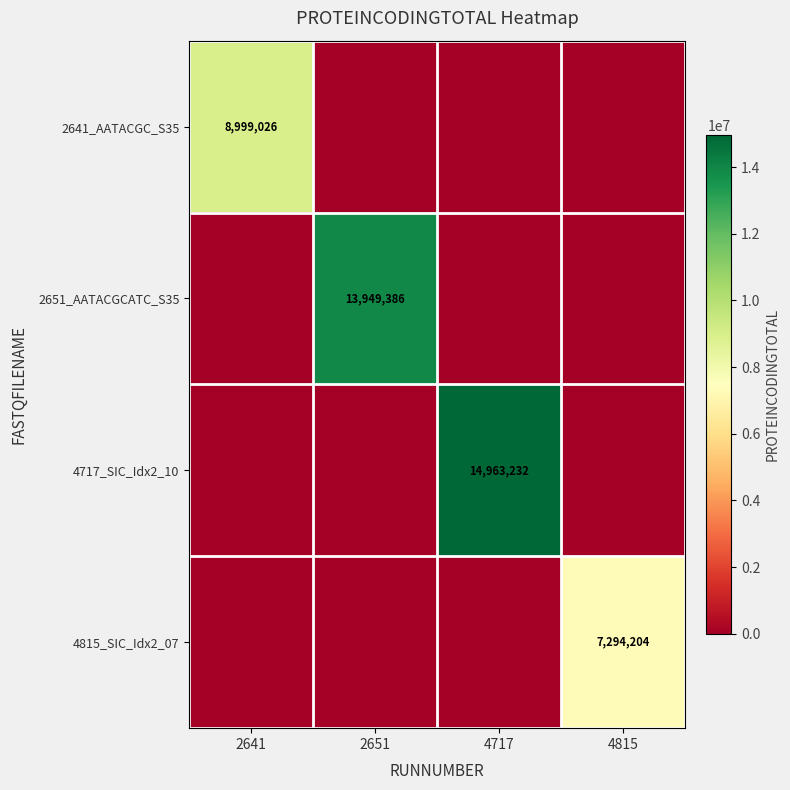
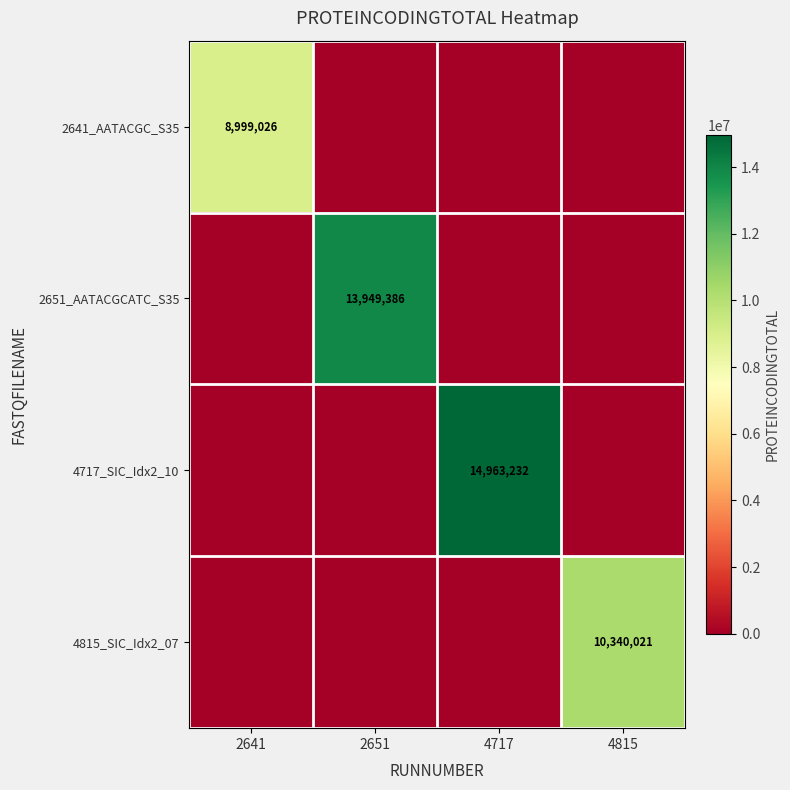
  {
    "2641_AATACGC_S35": {
      "2641": "8,999,026"
    },
    "2651_AATACGCATC_S35": {
      "2651": "13,949,386"
    },
    "4717_SIC_Idx2_10": {
      "4717": "14,963,232"
    },
    "4815_SIC_Idx2_07": {
-     "4815": "7,294,204"
+     "4815": "10,340,021"
    }
  }
